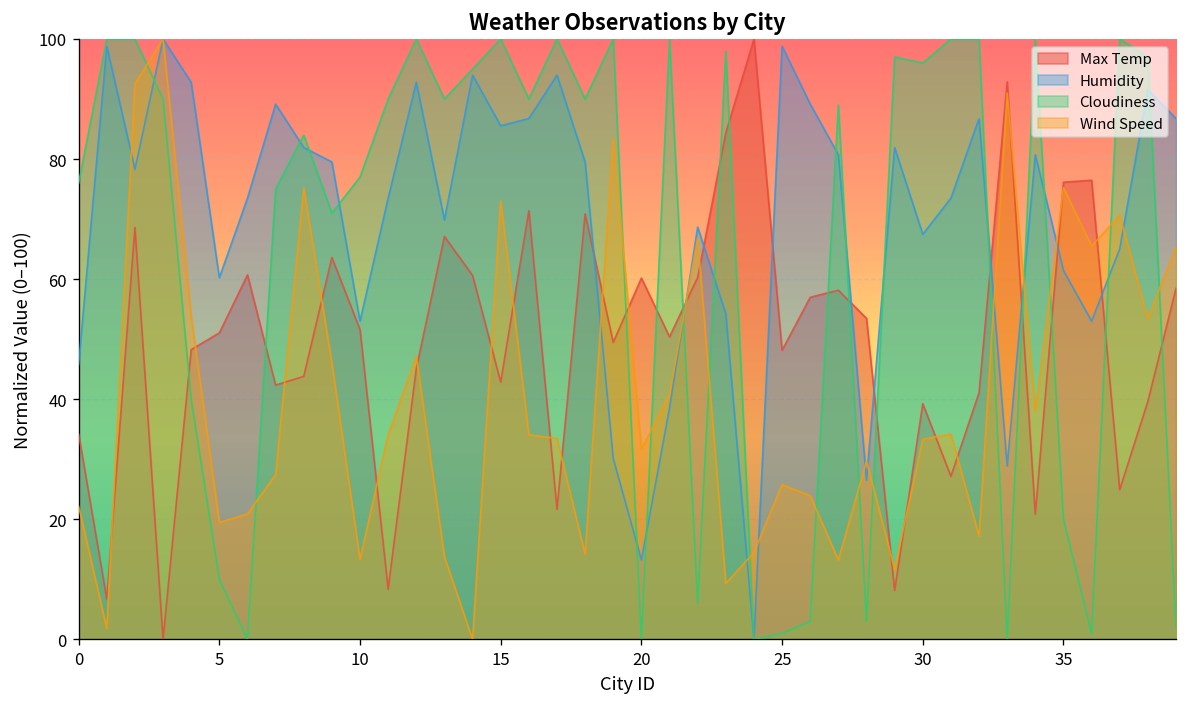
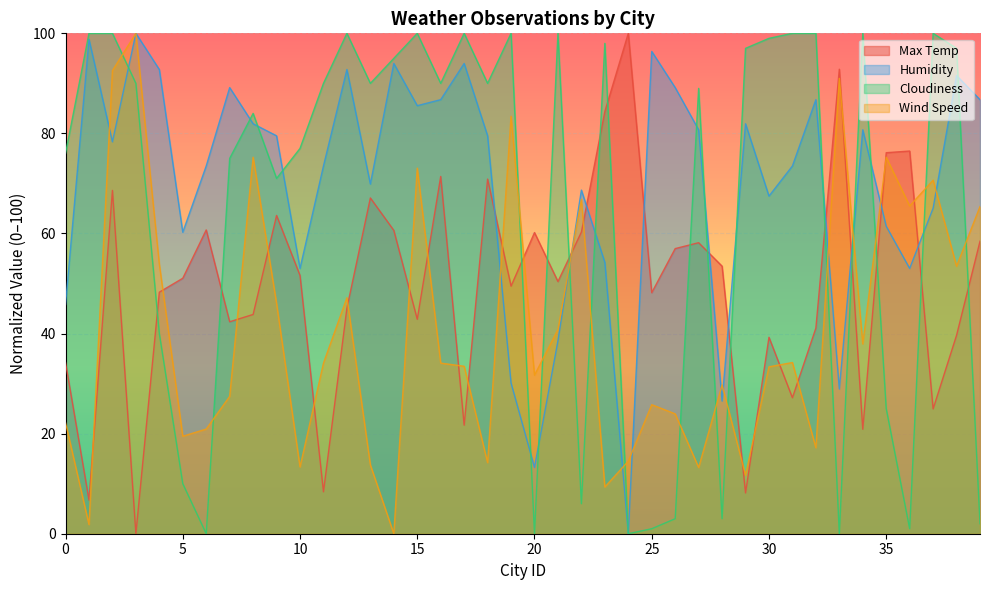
  {
    "Humidity": {
      "0": 46,
      "5": 60,
      "10": 53,
      "15": 86,
      "20": 13,
-     "25": 99,
+     "25": 96,
      "30": 67,
      "35": 61
    },
    "Cloudiness": {
      "0": 76,
      "5": 10,
      "10": 77,
      "15": 100,
      "20": 0,
      "25": 1,
-     "30": 96,
-     "35": 20
+     "30": 99,
+     "35": 25
    }
  }
